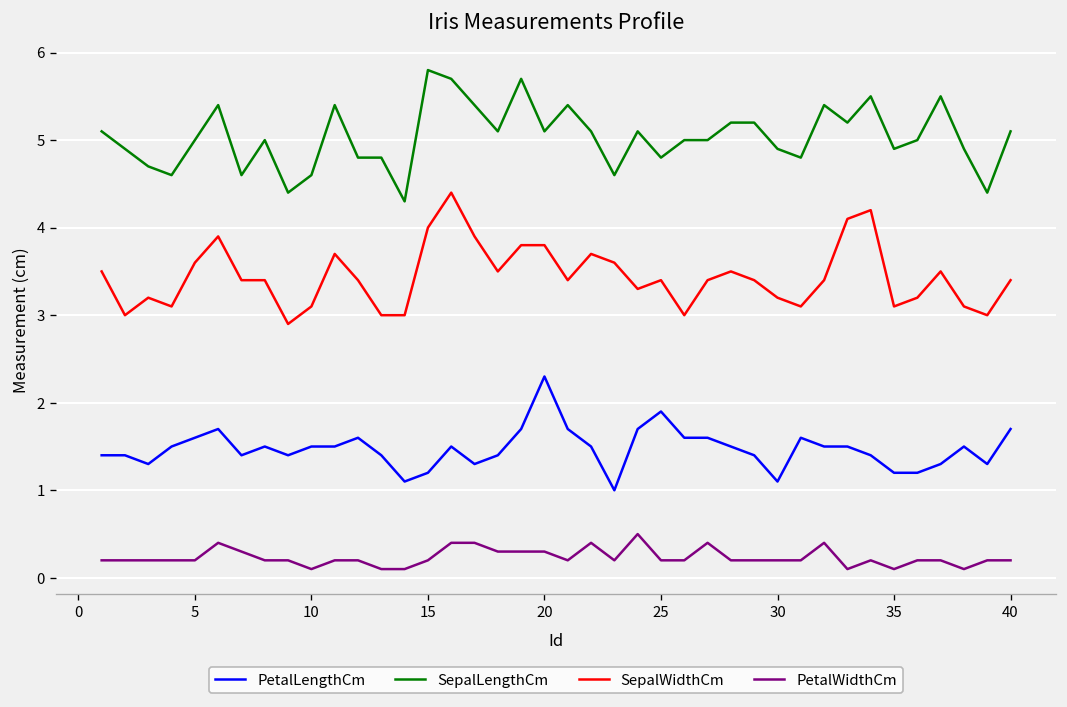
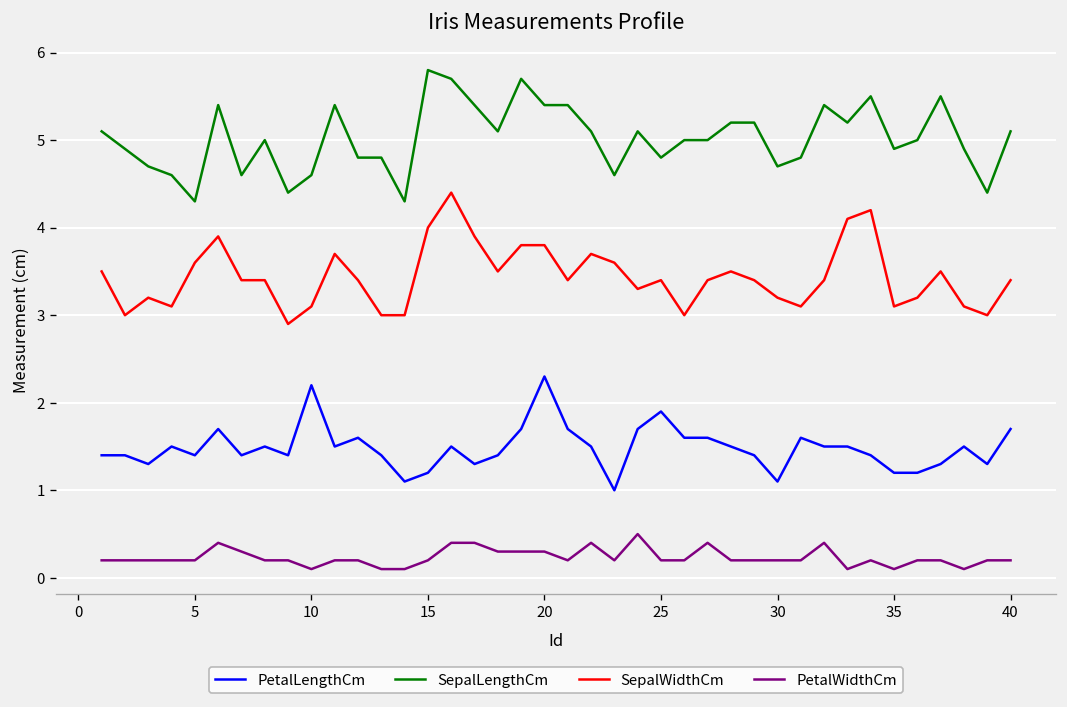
  {
    "PetalLengthCm": {
-     "5": 1.6,
-     "10": 1.5,
+     "5": 1.4,
+     "10": 2.2,
      "15": 1.2,
      "20": 2.3,
      "25": 1.9,
      "30": 1.1,
      "35": 1.2,
      "40": 1.7
    },
    "SepalLengthCm": {
-     "5": 5.0,
+     "5": 4.3,
      "10": 4.6,
      "15": 5.8,
-     "20": 5.1,
+     "20": 5.4,
      "25": 4.8,
-     "30": 4.9,
+     "30": 4.7,
      "35": 4.9,
      "40": 5.1
    },
    "SepalWidthCm": {
      "5": 3.6,
      "10": 3.1,
      "15": 4.0,
      "20": 3.8,
      "25": 3.4,
      "30": 3.2,
      "35": 3.1,
      "40": 3.4
    },
    "PetalWidthCm": {
      "5": 0.2,
      "10": 0.1,
      "15": 0.2,
      "20": 0.3,
      "25": 0.2,
      "30": 0.2,
      "35": 0.1,
      "40": 0.2
    }
  }
